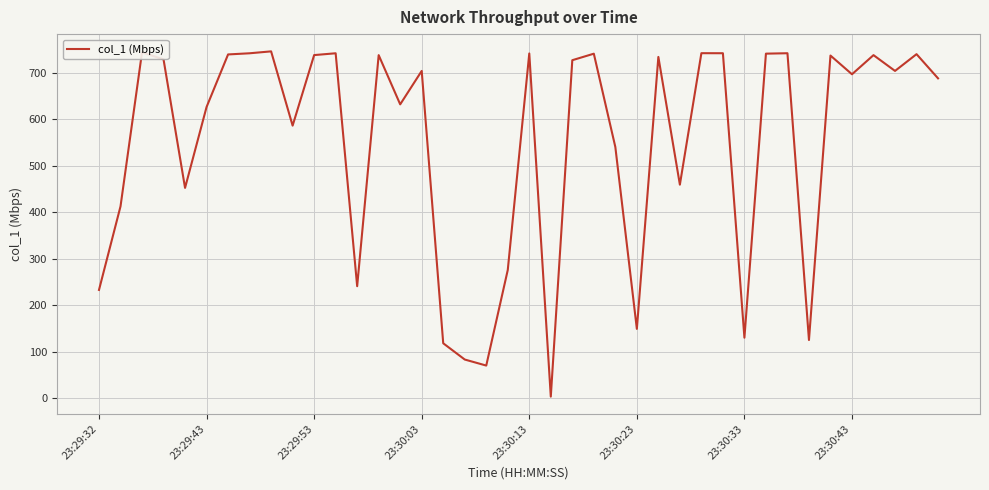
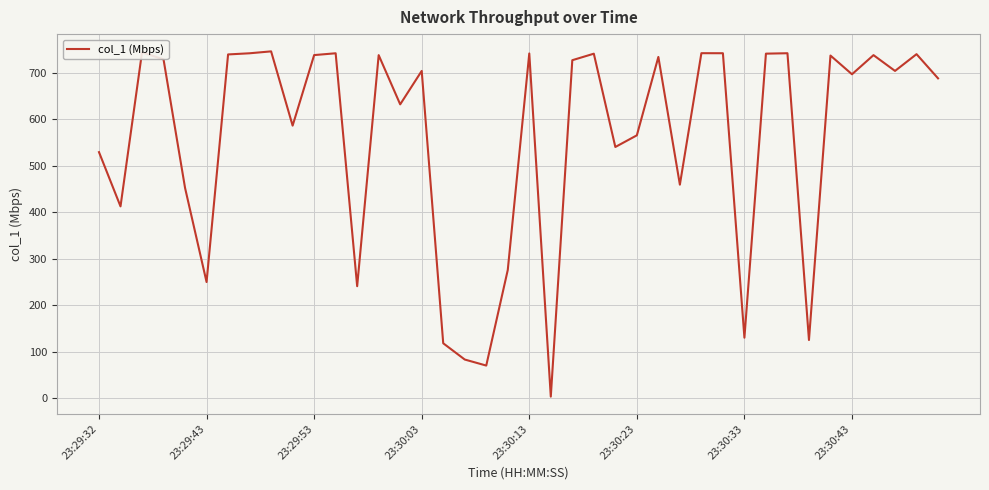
  {
-   "23:29:32": 230,
-   "23:29:43": 630,
+   "23:29:32": 530,
+   "23:29:43": 250,
    "23:29:53": 740,
    "23:30:03": 700,
    "23:30:13": 740,
-   "23:30:23": 150,
+   "23:30:23": 570,
    "23:30:33": 130,
    "23:30:43": 700
  }
